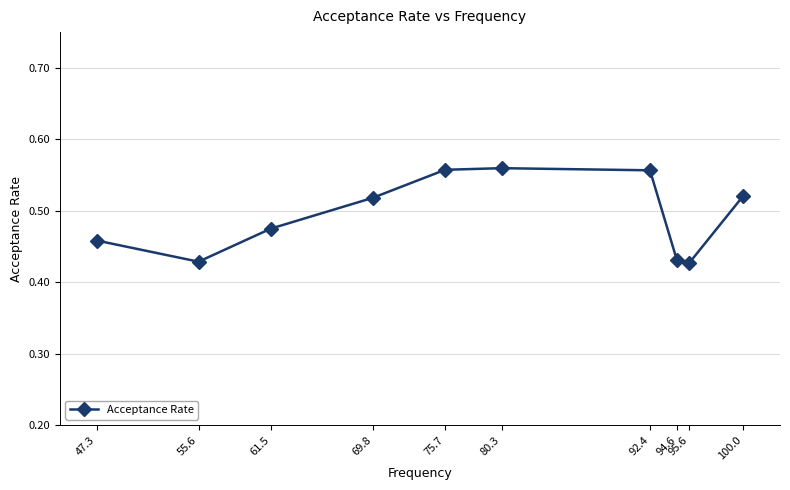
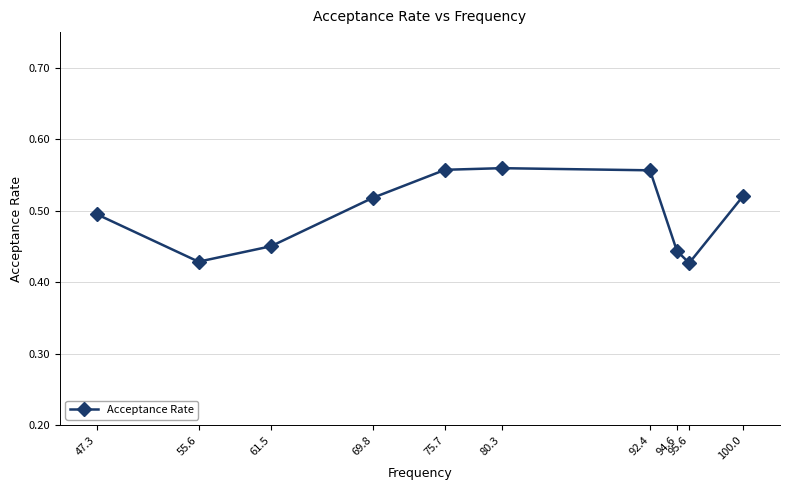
  {
-   "47.3": 0.46,
+   "47.3": 0.50,
    "55.6": 0.43,
-   "61.5": 0.48,
+   "61.5": 0.45,
    "69.8": 0.52,
    "75.7": 0.56,
    "80.3": 0.56,
    "92.4": 0.56,
-   "94.6": 0.43,
+   "94.6": 0.44,
    "95.6": 0.43,
    "100.0": 0.52
  }
